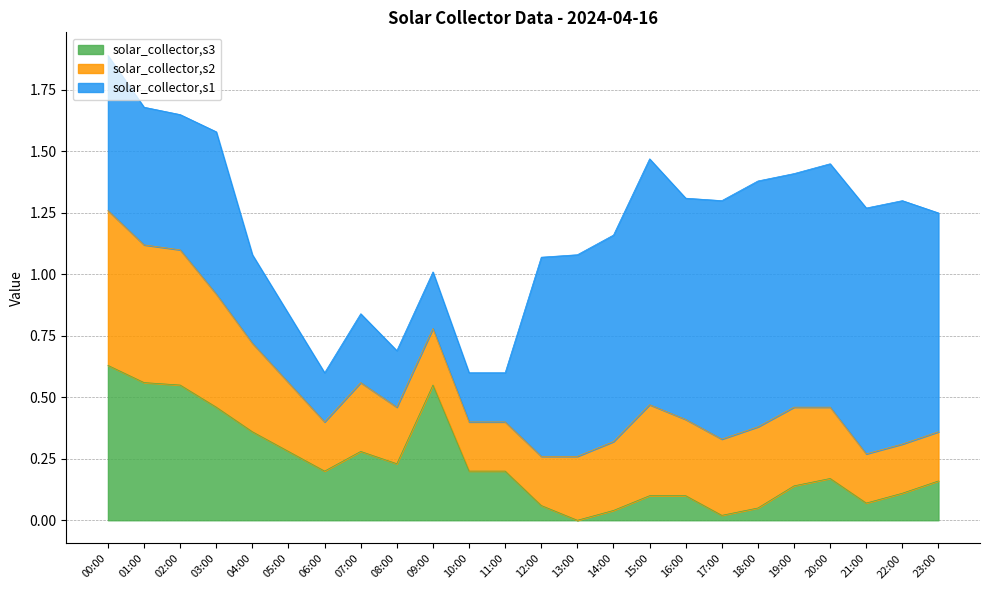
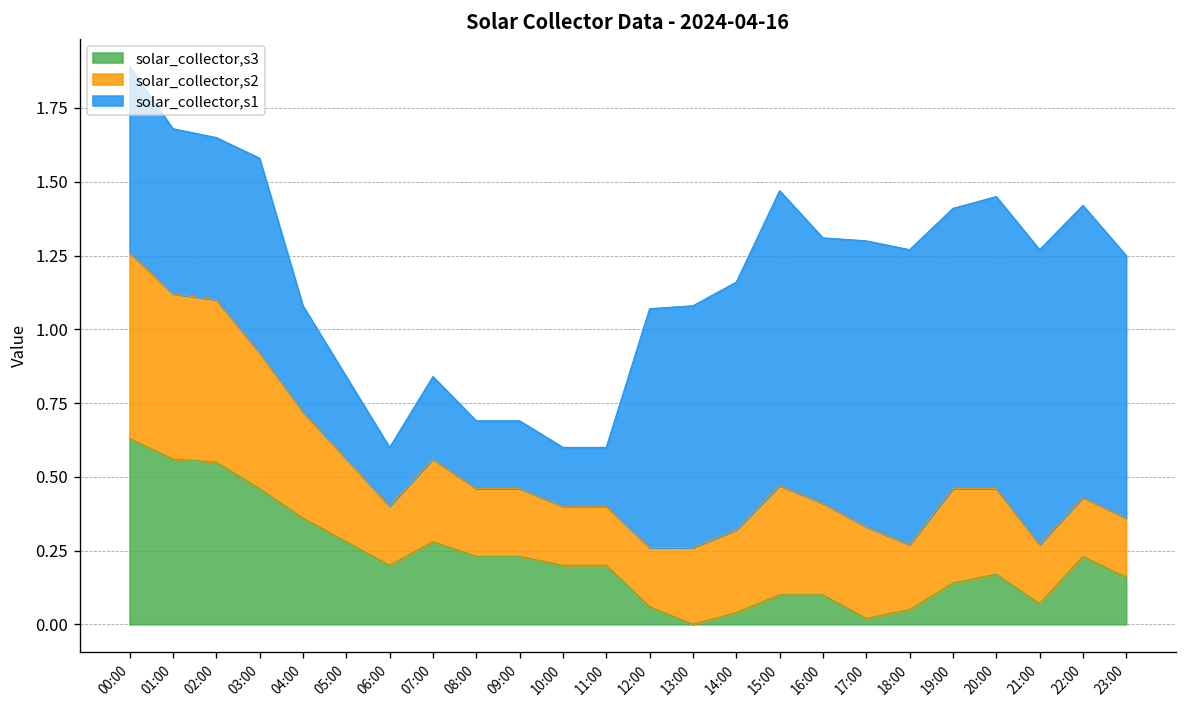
  {
    "solar_collector,s3": {
      "00:00": 0.63,
      "01:00": 0.56,
      "02:00": 0.55,
      "03:00": 0.46,
      "04:00": 0.36,
      "05:00": 0.28,
      "06:00": 0.20,
      "07:00": 0.28,
      "08:00": 0.23,
-     "09:00": 0.55,
+     "09:00": 0.23,
      "10:00": 0.20,
      "11:00": 0.20,
      "12:00": 0.06,
      "13:00": 0.00,
      "14:00": 0.04,
      "15:00": 0.10,
      "16:00": 0.10,
      "17:00": 0.02,
      "18:00": 0.05,
      "19:00": 0.14,
      "20:00": 0.17,
      "21:00": 0.07,
-     "22:00": 0.11,
+     "22:00": 0.23,
      "23:00": 0.16
    },
    "solar_collector,s2": {
      "00:00": 0.63,
      "01:00": 0.56,
      "02:00": 0.55,
      "03:00": 0.46,
      "04:00": 0.36,
      "05:00": 0.28,
      "06:00": 0.20,
      "07:00": 0.28,
      "08:00": 0.23,
      "09:00": 0.23,
      "10:00": 0.20,
      "11:00": 0.20,
      "12:00": 0.20,
      "13:00": 0.26,
      "14:00": 0.28,
      "15:00": 0.37,
      "16:00": 0.31,
      "17:00": 0.31,
-     "18:00": 0.33,
+     "18:00": 0.22,
      "19:00": 0.32,
      "20:00": 0.29,
      "21:00": 0.20,
      "22:00": 0.20,
      "23:00": 0.20
    },
    "solar_collector,s1": {
      "01:00": 0.56,
      "02:00": 0.55,
      "03:00": 0.66,
      "04:00": 0.36,
      "05:00": 0.28,
      "06:00": 0.20,
      "07:00": 0.28,
      "08:00": 0.23,
      "09:00": 0.23,
      "10:00": 0.20,
      "11:00": 0.20,
      "12:00": 0.81,
      "13:00": 0.82,
      "14:00": 0.84,
      "15:00": 1.00,
      "16:00": 0.90,
      "17:00": 0.97,
      "18:00": 1.00,
      "19:00": 0.95,
      "20:00": 0.99,
      "21:00": 1.00,
      "22:00": 0.99,
      "23:00": 0.89
    }
  }
